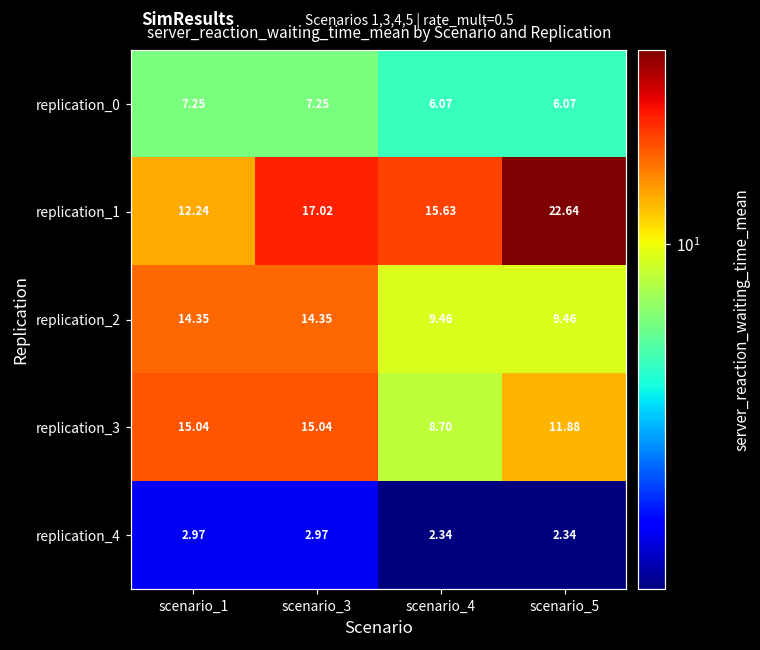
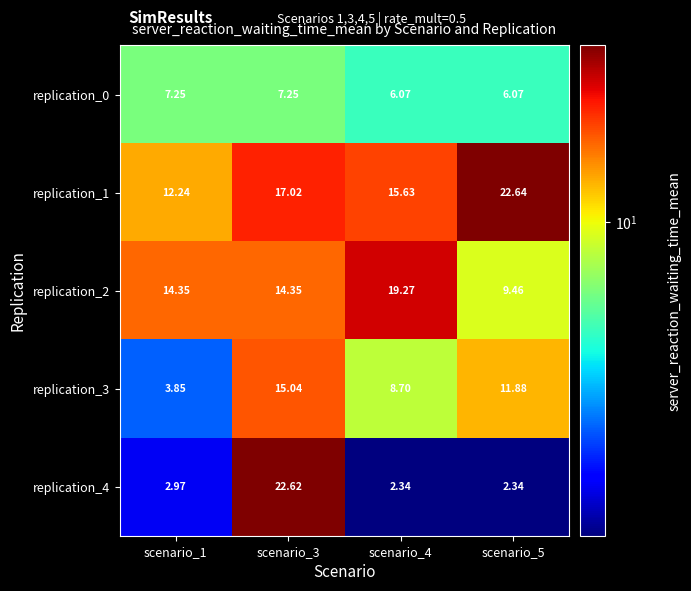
  {
    "replication_0": {
      "scenario_1": 7.25,
      "scenario_3": 7.25,
      "scenario_4": 6.07,
      "scenario_5": 6.07
    },
    "replication_1": {
      "scenario_1": 12.24,
      "scenario_3": 17.02,
      "scenario_4": 15.63,
      "scenario_5": 22.64
    },
    "replication_2": {
      "scenario_1": 14.35,
      "scenario_3": 14.35,
-     "scenario_4": 9.46,
+     "scenario_4": 19.27,
      "scenario_5": 9.46
    },
    "replication_3": {
-     "scenario_1": 15.04,
+     "scenario_1": 3.85,
      "scenario_3": 15.04,
      "scenario_4": 8.70,
      "scenario_5": 11.88
    },
    "replication_4": {
      "scenario_1": 2.97,
-     "scenario_3": 2.97,
+     "scenario_3": 22.62,
      "scenario_4": 2.34,
      "scenario_5": 2.34
    }
  }
